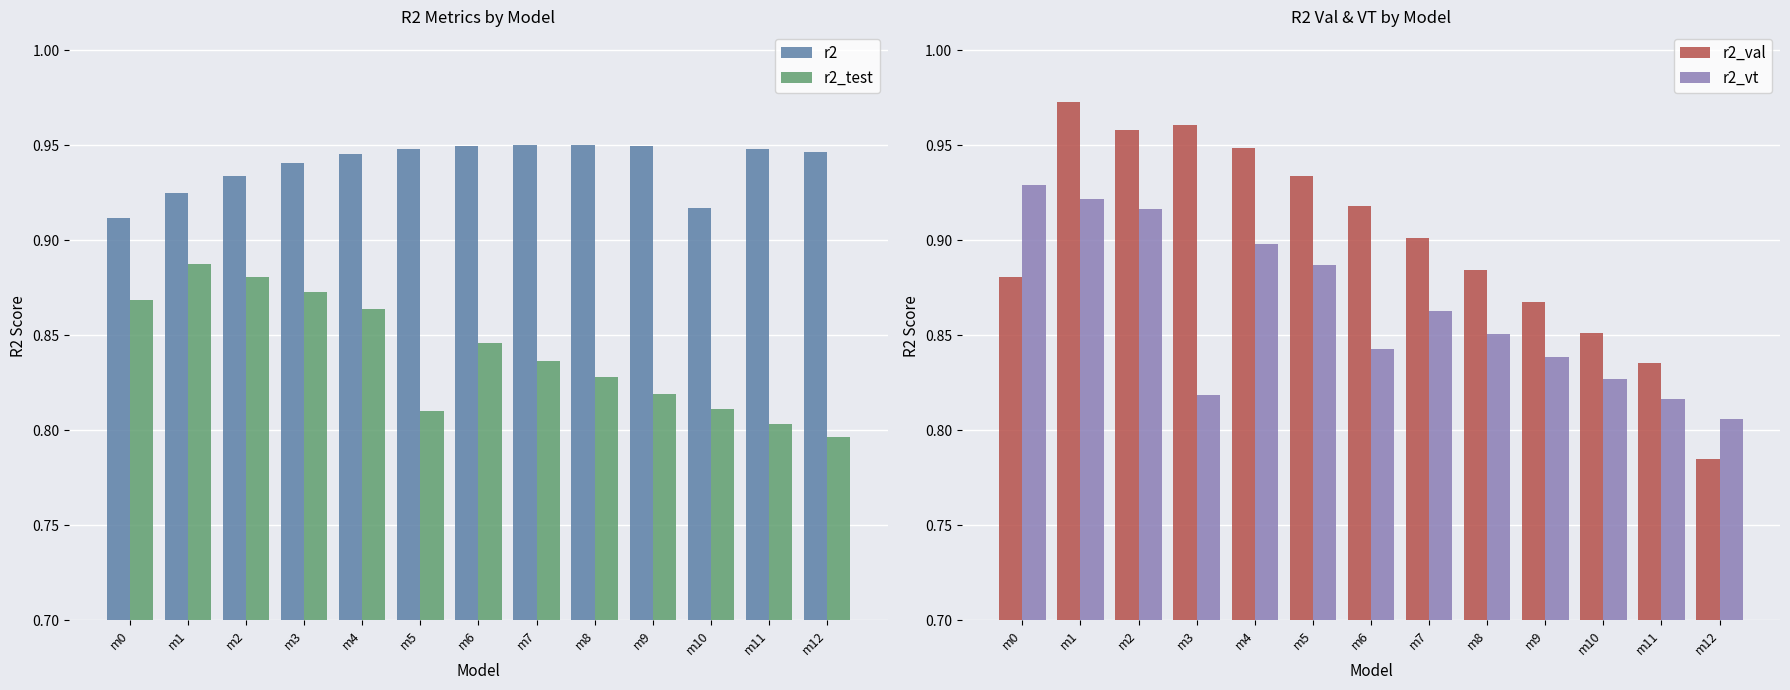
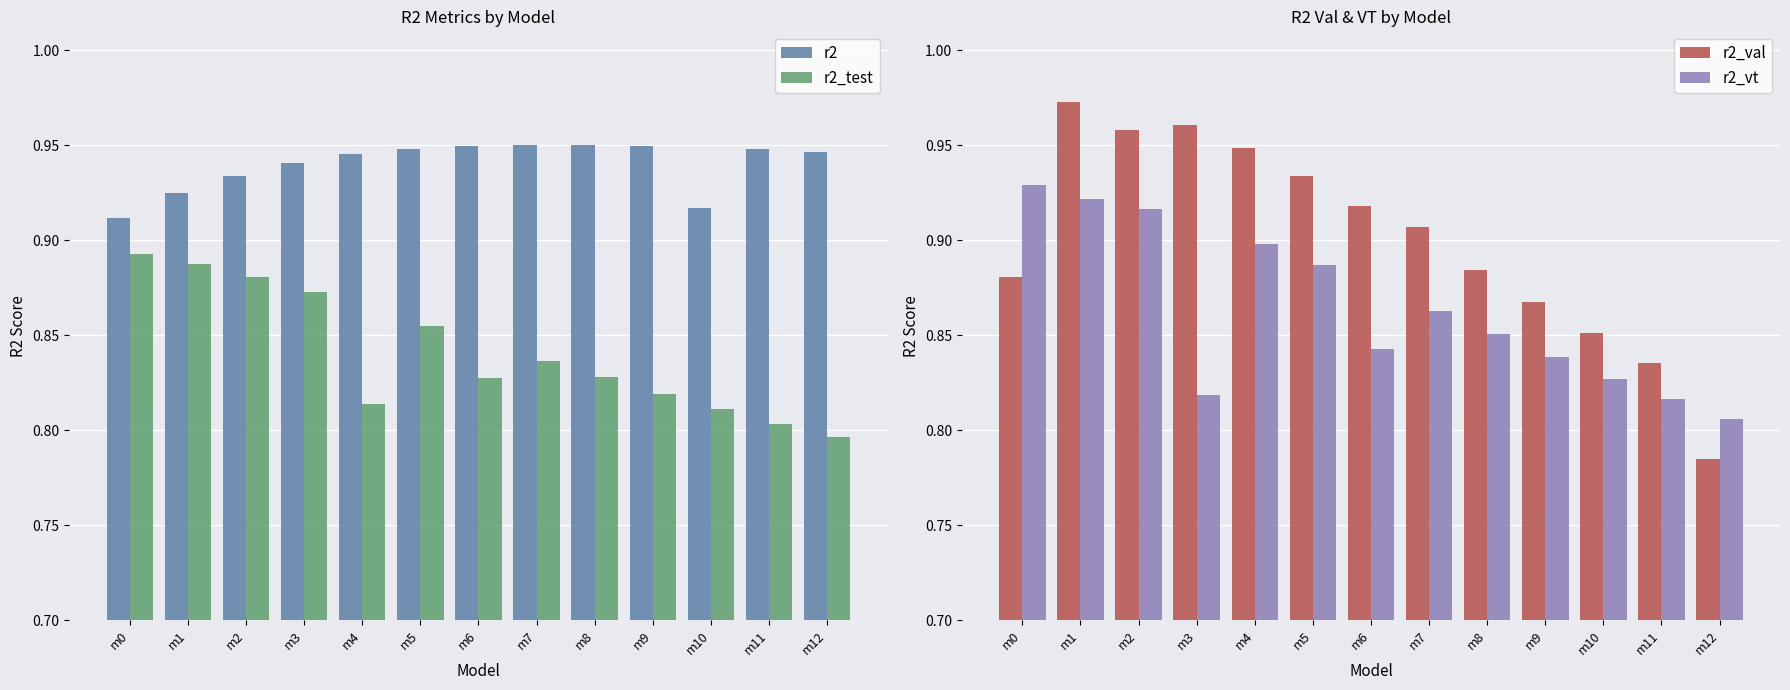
  {
    "R2 Metrics by Model": {
      "r2": {
        "m0": 0.912,
        "m1": 0.925,
        "m2": 0.934,
        "m3": 0.941,
        "m4": 0.945,
        "m5": 0.948,
        "m6": 0.950,
        "m7": 0.950,
        "m8": 0.950,
        "m9": 0.950,
        "m10": 0.917,
        "m11": 0.948,
        "m12": 0.947
      },
      "r2_test": {
-       "m0": 0.869,
+       "m0": 0.893,
        "m1": 0.888,
        "m2": 0.881,
        "m3": 0.873,
-       "m4": 0.864,
-       "m5": 0.810,
-       "m6": 0.846,
+       "m4": 0.814,
+       "m5": 0.855,
+       "m6": 0.828,
        "m7": 0.837,
        "m8": 0.828,
        "m9": 0.819,
        "m10": 0.811,
        "m11": 0.804,
        "m12": 0.796
      }
    },
    "R2 Val & VT by Model": {
      "r2_val": {
        "m0": 0.881,
        "m1": 0.973,
        "m2": 0.958,
        "m3": 0.961,
        "m4": 0.948,
        "m5": 0.934,
        "m6": 0.918,
-       "m7": 0.901,
+       "m7": 0.907,
        "m8": 0.884,
        "m9": 0.867,
        "m10": 0.851,
        "m11": 0.835,
        "m12": 0.785
      },
      "r2_vt": {
        "m0": 0.929,
        "m1": 0.922,
        "m2": 0.916,
        "m3": 0.819,
        "m4": 0.898,
        "m5": 0.887,
        "m6": 0.843,
        "m7": 0.863,
        "m8": 0.851,
        "m9": 0.839,
        "m10": 0.827,
        "m11": 0.816,
        "m12": 0.806
      }
    }
  }
